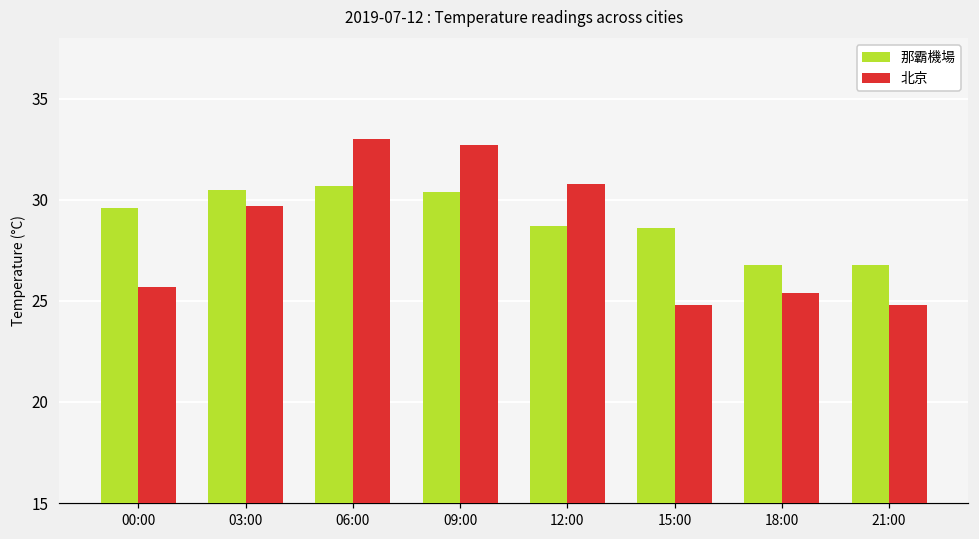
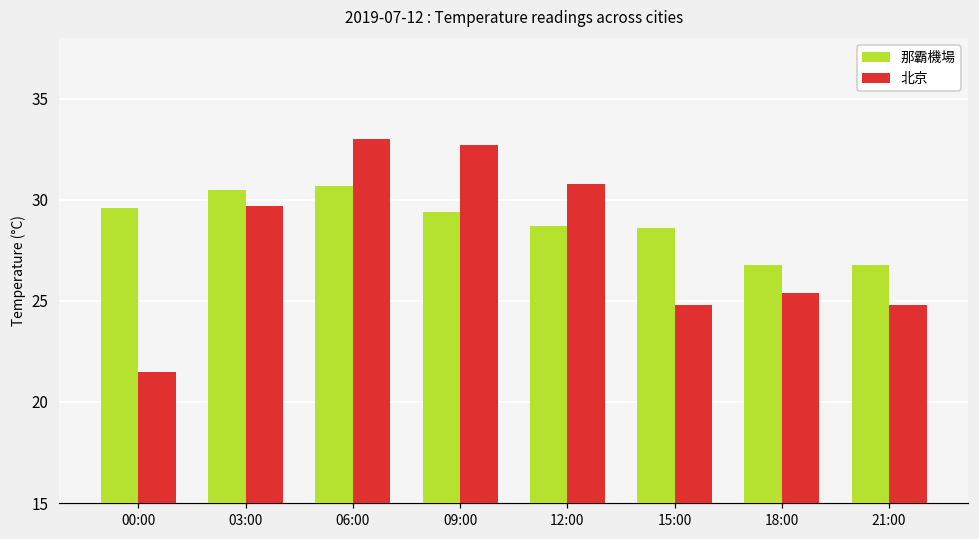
  {
    "那霸機場": {
      "00:00": 29.6,
      "03:00": 30.5,
      "06:00": 30.7,
-     "09:00": 30.4,
+     "09:00": 29.4,
      "12:00": 28.7,
      "15:00": 28.6,
      "18:00": 26.8,
      "21:00": 26.8
    },
    "北京": {
-     "00:00": 25.7,
+     "00:00": 21.5,
      "03:00": 29.7,
      "06:00": 33.0,
      "09:00": 32.7,
      "12:00": 30.8,
      "15:00": 24.8,
      "18:00": 25.4,
      "21:00": 24.8
    }
  }
